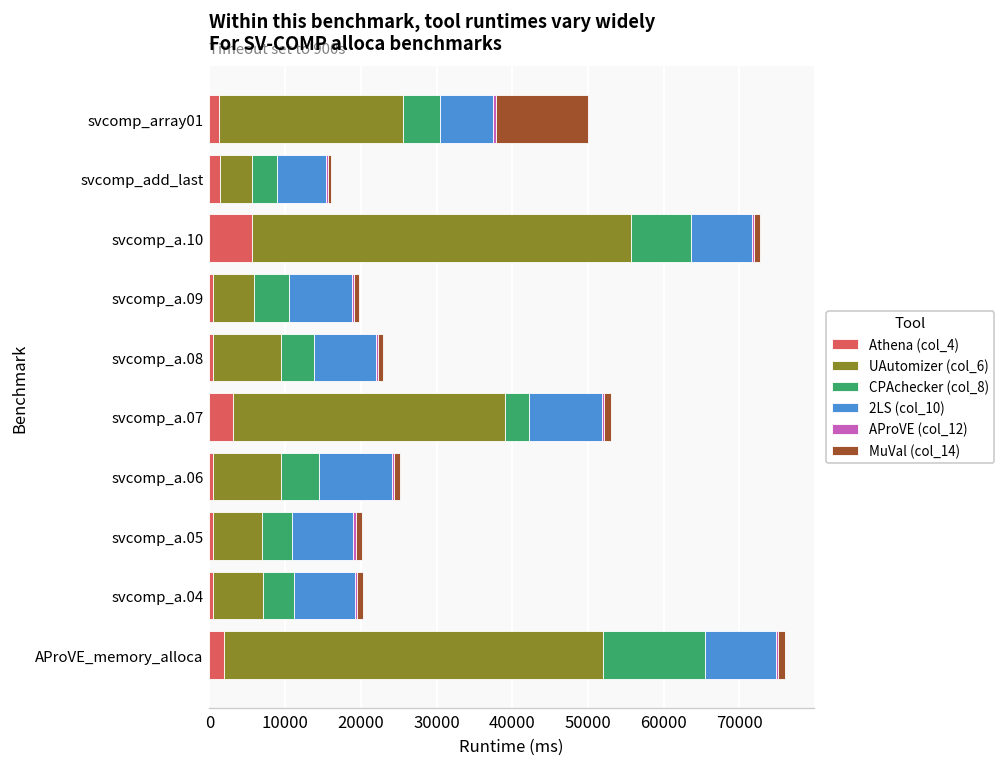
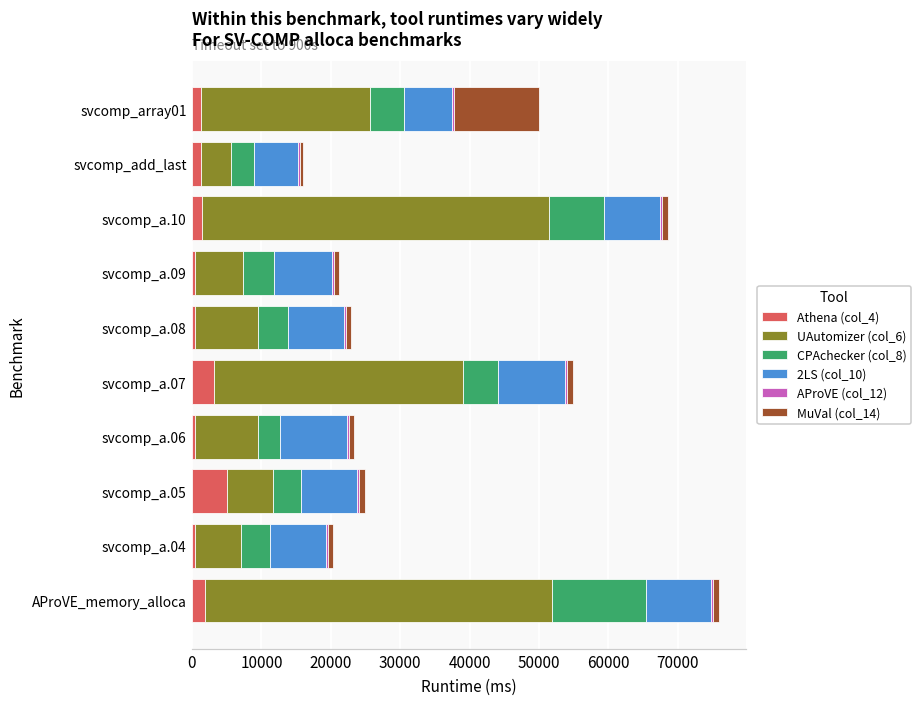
  {
    "Athena (col_4)": {
      "svcomp_array01": 1000,
      "svcomp_add_last": 1000,
-     "svcomp_a.10": 6000,
+     "svcomp_a.10": 1000,
      "svcomp_a.09": 0,
      "svcomp_a.08": 0,
      "svcomp_a.07": 3000,
      "svcomp_a.06": 0,
-     "svcomp_a.05": 0,
+     "svcomp_a.05": 5000,
      "svcomp_a.04": 0,
      "AProVE_memory_alloca": 2000
    },
    "UAutomizer (col_6)": {
      "svcomp_array01": 24000,
      "svcomp_add_last": 4000,
      "svcomp_a.10": 50000,
-     "svcomp_a.09": 6000,
+     "svcomp_a.09": 7000,
      "svcomp_a.08": 9000,
      "svcomp_a.07": 36000,
      "svcomp_a.06": 9000,
      "svcomp_a.05": 7000,
      "svcomp_a.04": 7000,
      "AProVE_memory_alloca": 50000
    },
    "CPAchecker (col_8)": {
      "svcomp_array01": 5000,
      "svcomp_add_last": 3000,
      "svcomp_a.10": 8000,
      "svcomp_a.09": 5000,
      "svcomp_a.08": 4000,
-     "svcomp_a.07": 3000,
-     "svcomp_a.06": 5000,
+     "svcomp_a.07": 5000,
+     "svcomp_a.06": 3000,
      "svcomp_a.05": 4000,
      "svcomp_a.04": 4000,
      "AProVE_memory_alloca": 14000
    },
    "2LS (col_10)": {
      "svcomp_array01": 7000,
      "svcomp_add_last": 6000,
      "svcomp_a.10": 8000,
      "svcomp_a.09": 8000,
      "svcomp_a.08": 8000,
      "svcomp_a.07": 10000,
      "svcomp_a.06": 10000,
      "svcomp_a.05": 8000,
      "svcomp_a.04": 8000,
      "AProVE_memory_alloca": 9000
    },
    "MuVal (col_14)": {
      "svcomp_array01": 12000,
      "svcomp_a.10": 1000,
      "svcomp_a.09": 1000,
      "svcomp_a.08": 1000,
      "svcomp_a.07": 1000,
      "svcomp_a.06": 1000,
      "svcomp_a.05": 1000,
      "svcomp_a.04": 1000,
      "AProVE_memory_alloca": 1000
    }
  }
